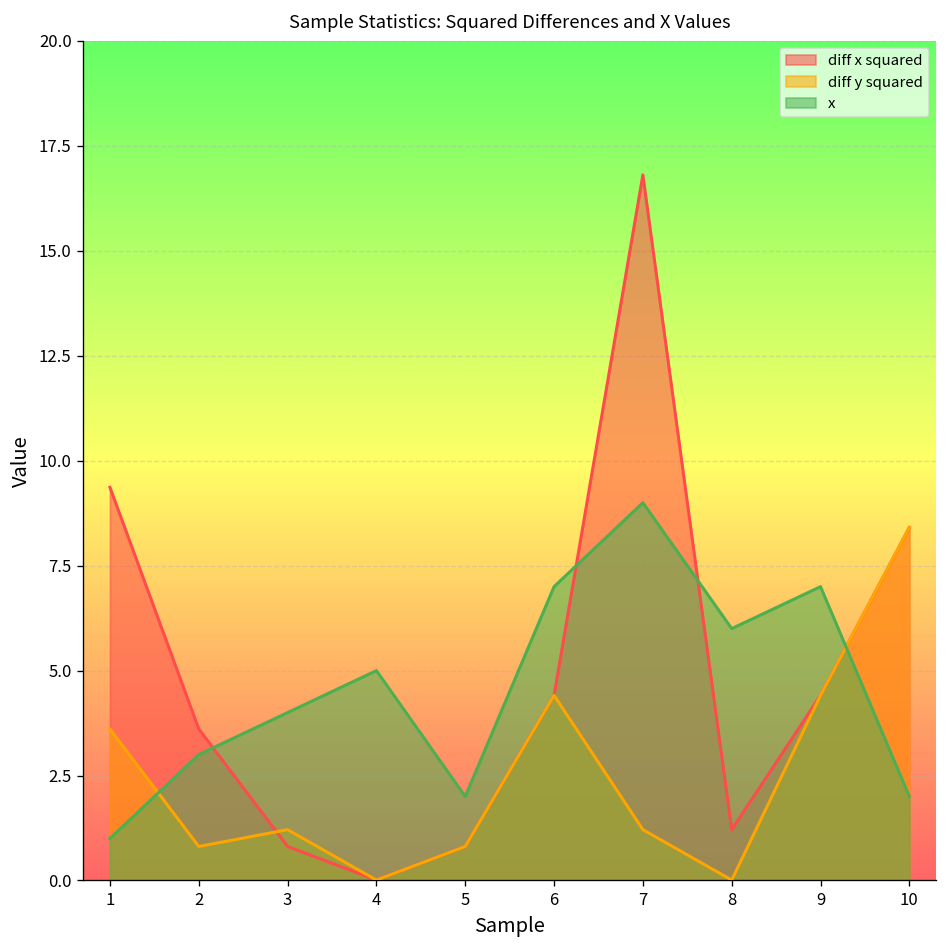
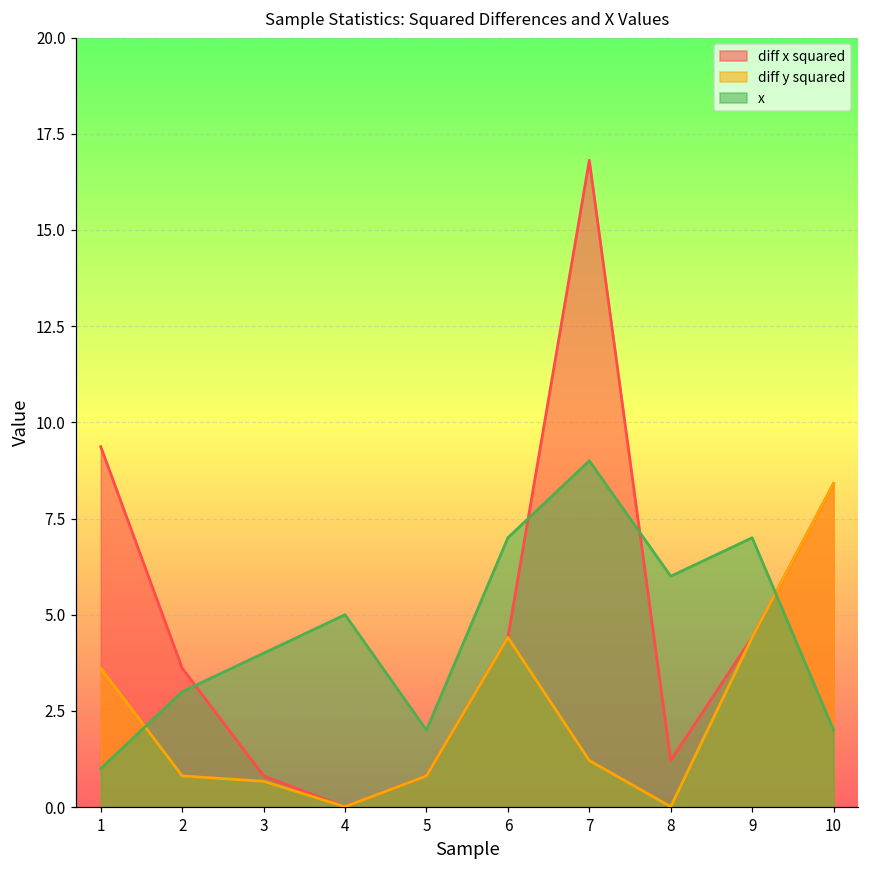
  {
    "diff x squared": {
      "1": 9.4,
      "2": 3.6,
      "3": 0.8,
      "7": 16.8,
      "8": 1.2
    },
    "diff y squared": {
      "1": 3.6,
      "2": 0.8,
-     "3": 1.2,
+     "3": 0.7,
      "7": 1.2,
      "8": 0.0
    },
    "x": {
      "1": 1.0,
      "2": 3.0,
      "3": 4.0,
      "4": 5.0,
      "5": 2.0,
      "6": 7.0,
      "7": 9.0,
      "8": 6.0,
      "9": 7.0,
      "10": 2.0
    }
  }
